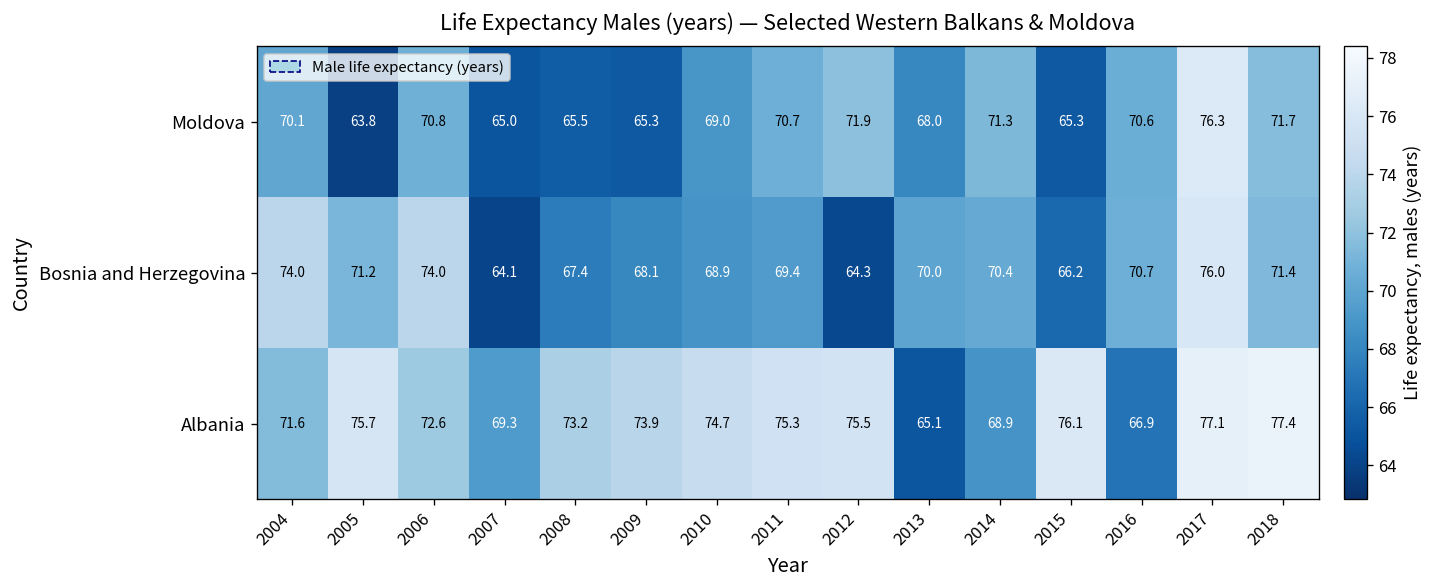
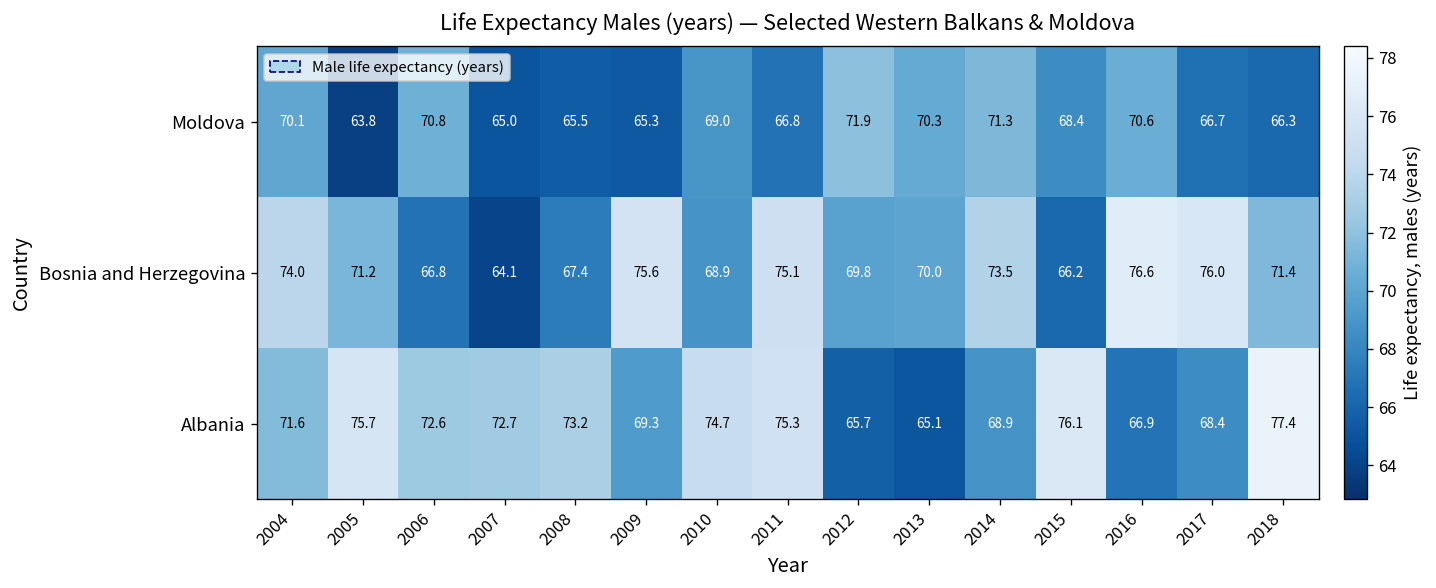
  {
    "Moldova": {
      "2004": 70.1,
      "2005": 63.8,
      "2006": 70.8,
      "2007": 65.0,
      "2008": 65.5,
      "2009": 65.3,
      "2010": 69.0,
-     "2011": 70.7,
+     "2011": 66.8,
      "2012": 71.9,
-     "2013": 68.0,
+     "2013": 70.3,
      "2014": 71.3,
-     "2015": 65.3,
+     "2015": 68.4,
      "2016": 70.6,
-     "2017": 76.3,
-     "2018": 71.7
+     "2017": 66.7,
+     "2018": 66.3
    },
    "Bosnia and Herzegovina": {
      "2004": 74.0,
      "2005": 71.2,
-     "2006": 74.0,
+     "2006": 66.8,
      "2007": 64.1,
      "2008": 67.4,
-     "2009": 68.1,
+     "2009": 75.6,
      "2010": 68.9,
-     "2011": 69.4,
-     "2012": 64.3,
+     "2011": 75.1,
+     "2012": 69.8,
      "2013": 70.0,
-     "2014": 70.4,
+     "2014": 73.5,
      "2015": 66.2,
-     "2016": 70.7,
+     "2016": 76.6,
      "2017": 76.0,
      "2018": 71.4
    },
    "Albania": {
      "2004": 71.6,
      "2005": 75.7,
      "2006": 72.6,
-     "2007": 69.3,
+     "2007": 72.7,
      "2008": 73.2,
-     "2009": 73.9,
+     "2009": 69.3,
      "2010": 74.7,
      "2011": 75.3,
-     "2012": 75.5,
+     "2012": 65.7,
      "2013": 65.1,
      "2014": 68.9,
      "2015": 76.1,
      "2016": 66.9,
-     "2017": 77.1,
+     "2017": 68.4,
      "2018": 77.4
    }
  }
